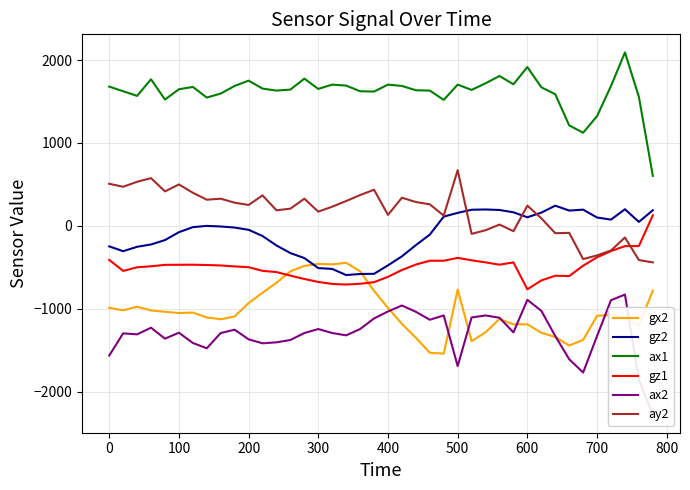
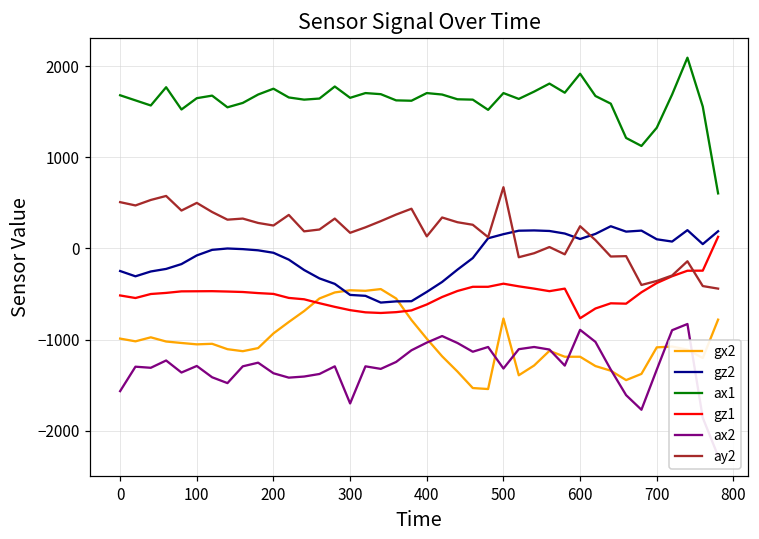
  {
    "gx2": {
      "0": -1000,
      "100": -1100,
      "200": -900,
      "300": -500,
      "400": -1000,
      "500": -800,
      "600": -1200,
      "700": -1100
    },
    "gz2": {
      "0": -200,
      "100": -100,
      "200": 0,
      "300": -500,
      "400": -500,
      "500": 200,
      "600": 100,
      "700": 100
    },
    "ax1": {
      "0": 1700,
      "100": 1600,
      "200": 1800,
      "300": 1700,
      "400": 1700,
      "500": 1700,
      "600": 1900,
      "700": 1300
    },
    "gz1": {
-     "0": -400,
+     "0": -500,
      "100": -500,
      "200": -500,
      "300": -700,
      "400": -600,
      "500": -400,
      "600": -800
    },
    "ax2": {
      "0": -1600,
      "100": -1300,
      "200": -1400,
-     "300": -1200,
+     "300": -1700,
      "400": -1000,
-     "500": -1700,
+     "500": -1300,
      "600": -900,
      "700": -1300
    },
    "ay2": {
      "0": 500,
      "100": 500,
      "200": 300,
      "300": 200,
      "400": 100,
      "500": 700,
      "600": 200
    }
  }
